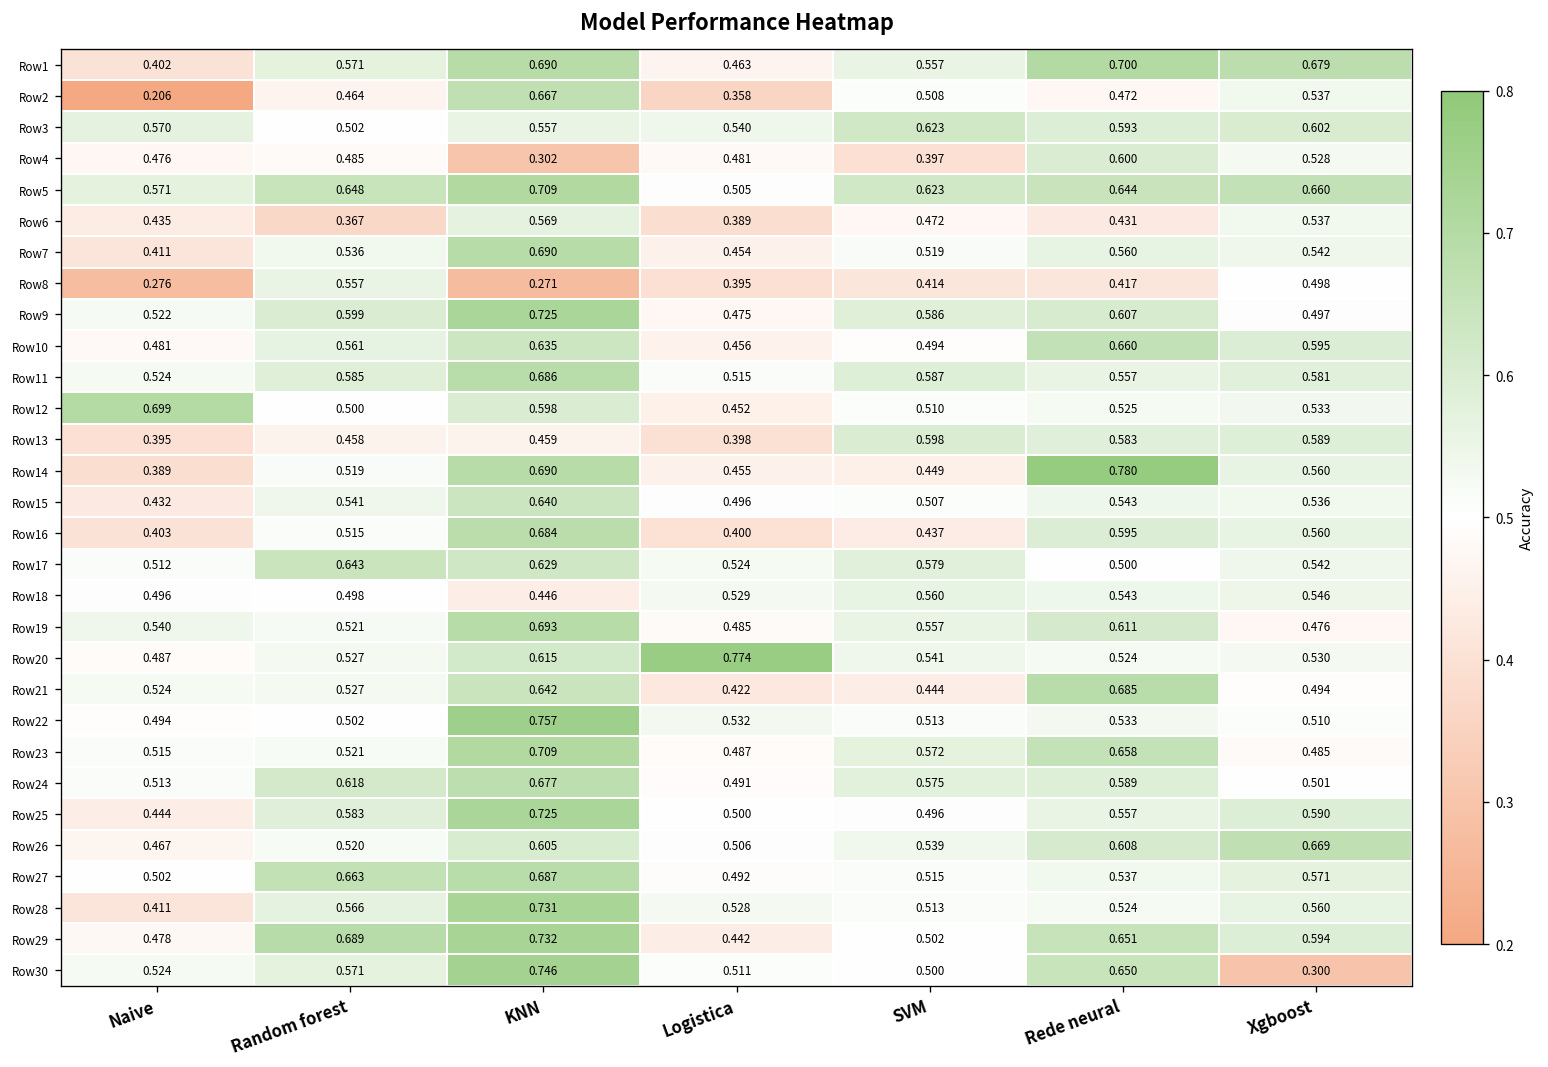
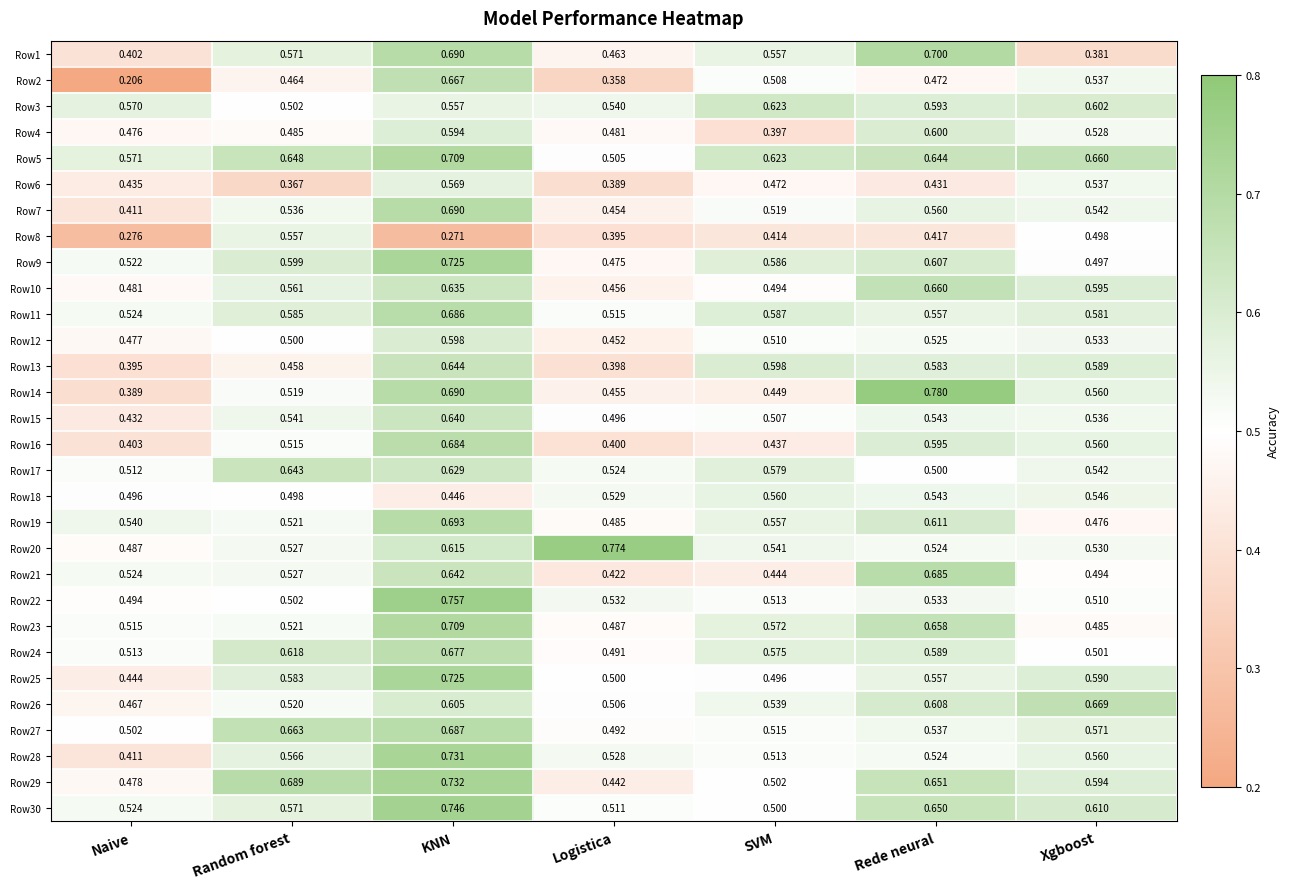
  {
    "Row1": {
      "Naive": 0.402,
      "Random forest": 0.571,
      "KNN": 0.690,
      "Logistica": 0.463,
      "SVM": 0.557,
      "Rede neural": 0.700,
-     "Xgboost": 0.679
+     "Xgboost": 0.381
    },
    "Row4": {
      "Naive": 0.476,
      "Random forest": 0.485,
-     "KNN": 0.302,
+     "KNN": 0.594,
      "Logistica": 0.481,
      "SVM": 0.397,
      "Rede neural": 0.600,
      "Xgboost": 0.528
    },
    "Row12": {
-     "Naive": 0.699,
+     "Naive": 0.477,
      "Random forest": 0.500,
      "KNN": 0.598,
      "Logistica": 0.452,
      "SVM": 0.510,
      "Rede neural": 0.525,
      "Xgboost": 0.533
    },
    "Row13": {
      "Naive": 0.395,
      "Random forest": 0.458,
-     "KNN": 0.459,
+     "KNN": 0.644,
      "Logistica": 0.398,
      "SVM": 0.598,
      "Rede neural": 0.583,
      "Xgboost": 0.589
    },
    "Row30": {
      "Naive": 0.524,
      "Random forest": 0.571,
      "KNN": 0.746,
      "Logistica": 0.511,
      "SVM": 0.500,
      "Rede neural": 0.650,
-     "Xgboost": 0.300
+     "Xgboost": 0.610
    }
  }
